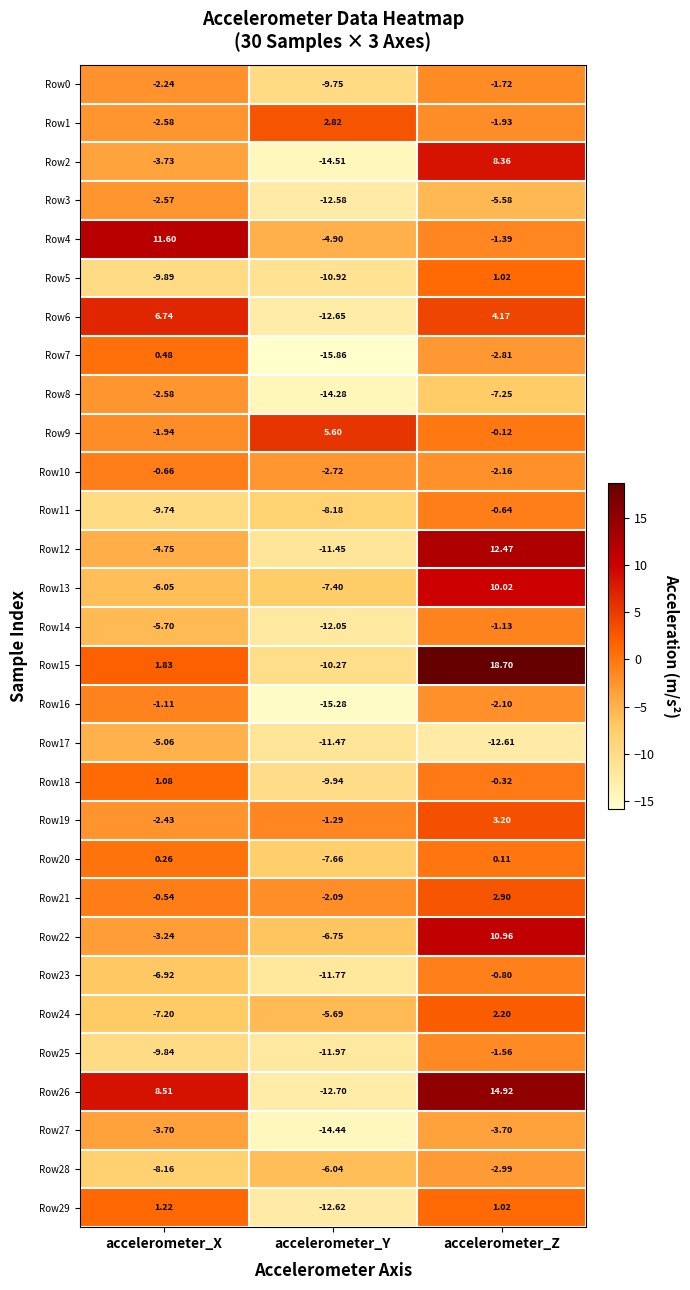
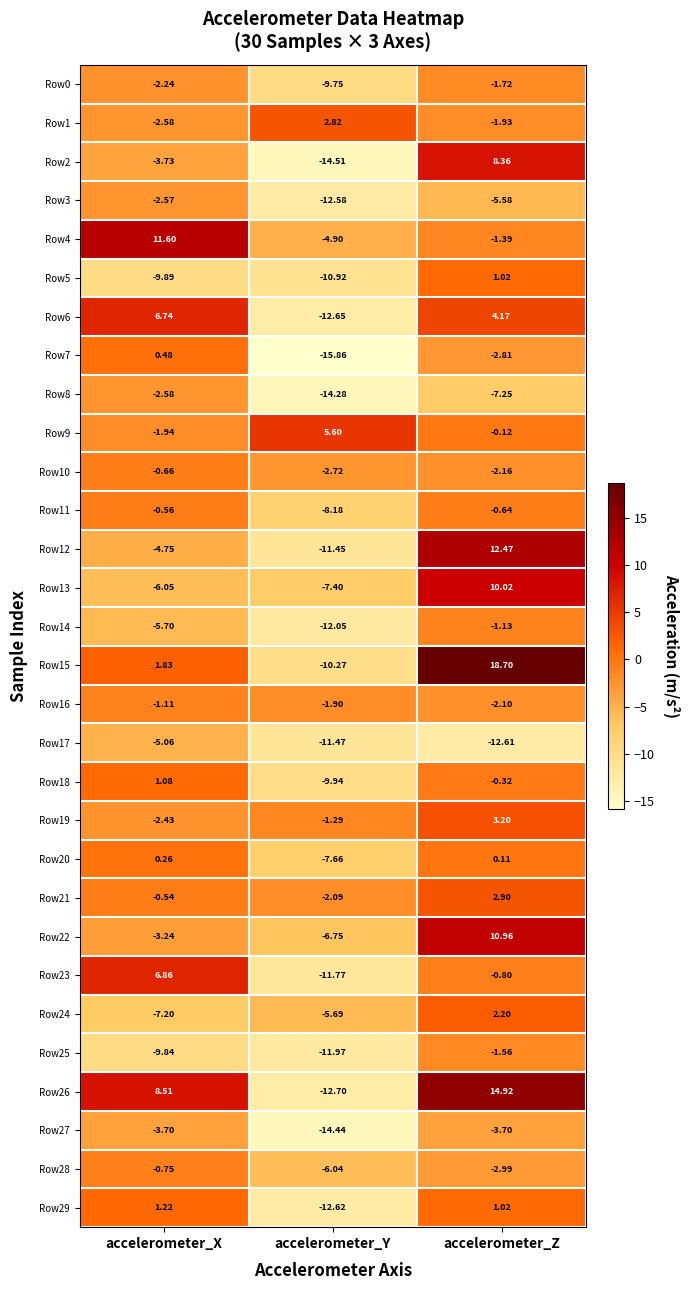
  {
    "Row0": {
      "accelerometer_X": -2.24,
      "accelerometer_Y": -9.75,
      "accelerometer_Z": -1.72
    },
    "Row1": {
      "accelerometer_X": -2.58,
      "accelerometer_Y": 2.82,
      "accelerometer_Z": -1.93
    },
    "Row2": {
      "accelerometer_X": -3.73,
      "accelerometer_Y": -14.51,
      "accelerometer_Z": 8.36
    },
    "Row3": {
      "accelerometer_X": -2.57,
      "accelerometer_Y": -12.58,
      "accelerometer_Z": -5.58
    },
    "Row4": {
      "accelerometer_X": 11.60,
      "accelerometer_Y": -4.90,
      "accelerometer_Z": -1.39
    },
    "Row5": {
      "accelerometer_X": -9.89,
      "accelerometer_Y": -10.92,
      "accelerometer_Z": 1.02
    },
    "Row6": {
      "accelerometer_X": 6.74,
      "accelerometer_Y": -12.65,
      "accelerometer_Z": 4.17
    },
    "Row7": {
      "accelerometer_X": 0.48,
      "accelerometer_Y": -15.86,
      "accelerometer_Z": -2.81
    },
    "Row8": {
      "accelerometer_X": -2.58,
      "accelerometer_Y": -14.28,
      "accelerometer_Z": -7.25
    },
    "Row9": {
      "accelerometer_X": -1.94,
      "accelerometer_Y": 5.60,
      "accelerometer_Z": -0.12
    },
    "Row10": {
      "accelerometer_X": -0.66,
      "accelerometer_Y": -2.72,
      "accelerometer_Z": -2.16
    },
    "Row11": {
-     "accelerometer_X": -9.74,
+     "accelerometer_X": -0.56,
      "accelerometer_Y": -8.18,
      "accelerometer_Z": -0.64
    },
    "Row12": {
      "accelerometer_X": -4.75,
      "accelerometer_Y": -11.45,
      "accelerometer_Z": 12.47
    },
    "Row13": {
      "accelerometer_X": -6.05,
      "accelerometer_Y": -7.40,
      "accelerometer_Z": 10.02
    },
    "Row14": {
      "accelerometer_X": -5.70,
      "accelerometer_Y": -12.05,
      "accelerometer_Z": -1.13
    },
    "Row15": {
      "accelerometer_X": 1.83,
      "accelerometer_Y": -10.27,
      "accelerometer_Z": 18.70
    },
    "Row16": {
      "accelerometer_X": -1.11,
-     "accelerometer_Y": -15.28,
+     "accelerometer_Y": -1.90,
      "accelerometer_Z": -2.10
    },
    "Row17": {
      "accelerometer_X": -5.06,
      "accelerometer_Y": -11.47,
      "accelerometer_Z": -12.61
    },
    "Row18": {
      "accelerometer_X": 1.08,
      "accelerometer_Y": -9.94,
      "accelerometer_Z": -0.32
    },
    "Row19": {
      "accelerometer_X": -2.43,
      "accelerometer_Y": -1.29,
      "accelerometer_Z": 3.20
    },
    "Row20": {
      "accelerometer_X": 0.26,
      "accelerometer_Y": -7.66,
      "accelerometer_Z": 0.11
    },
    "Row21": {
      "accelerometer_X": -0.54,
      "accelerometer_Y": -2.09,
      "accelerometer_Z": 2.90
    },
    "Row22": {
      "accelerometer_X": -3.24,
      "accelerometer_Y": -6.75,
      "accelerometer_Z": 10.96
    },
    "Row23": {
-     "accelerometer_X": -6.92,
+     "accelerometer_X": 6.86,
      "accelerometer_Y": -11.77,
      "accelerometer_Z": -0.80
    },
    "Row24": {
      "accelerometer_X": -7.20,
      "accelerometer_Y": -5.69,
      "accelerometer_Z": 2.20
    },
    "Row25": {
      "accelerometer_X": -9.84,
      "accelerometer_Y": -11.97,
      "accelerometer_Z": -1.56
    },
    "Row26": {
      "accelerometer_X": 8.51,
      "accelerometer_Y": -12.70,
      "accelerometer_Z": 14.92
    },
    "Row27": {
      "accelerometer_X": -3.70,
      "accelerometer_Y": -14.44,
      "accelerometer_Z": -3.70
    },
    "Row28": {
-     "accelerometer_X": -8.16,
+     "accelerometer_X": -0.75,
      "accelerometer_Y": -6.04,
      "accelerometer_Z": -2.99
    },
    "Row29": {
      "accelerometer_X": 1.22,
      "accelerometer_Y": -12.62,
      "accelerometer_Z": 1.02
    }
  }
